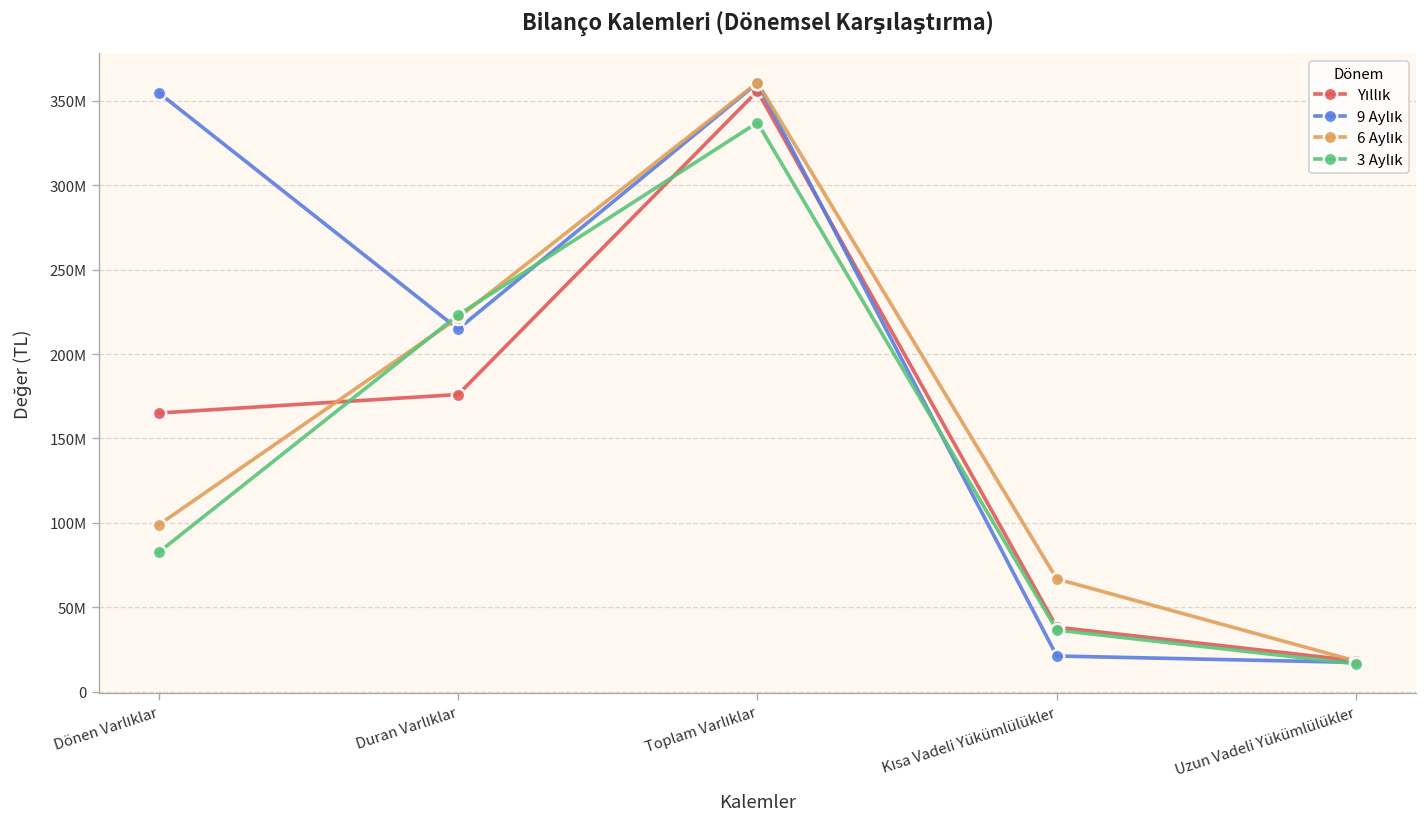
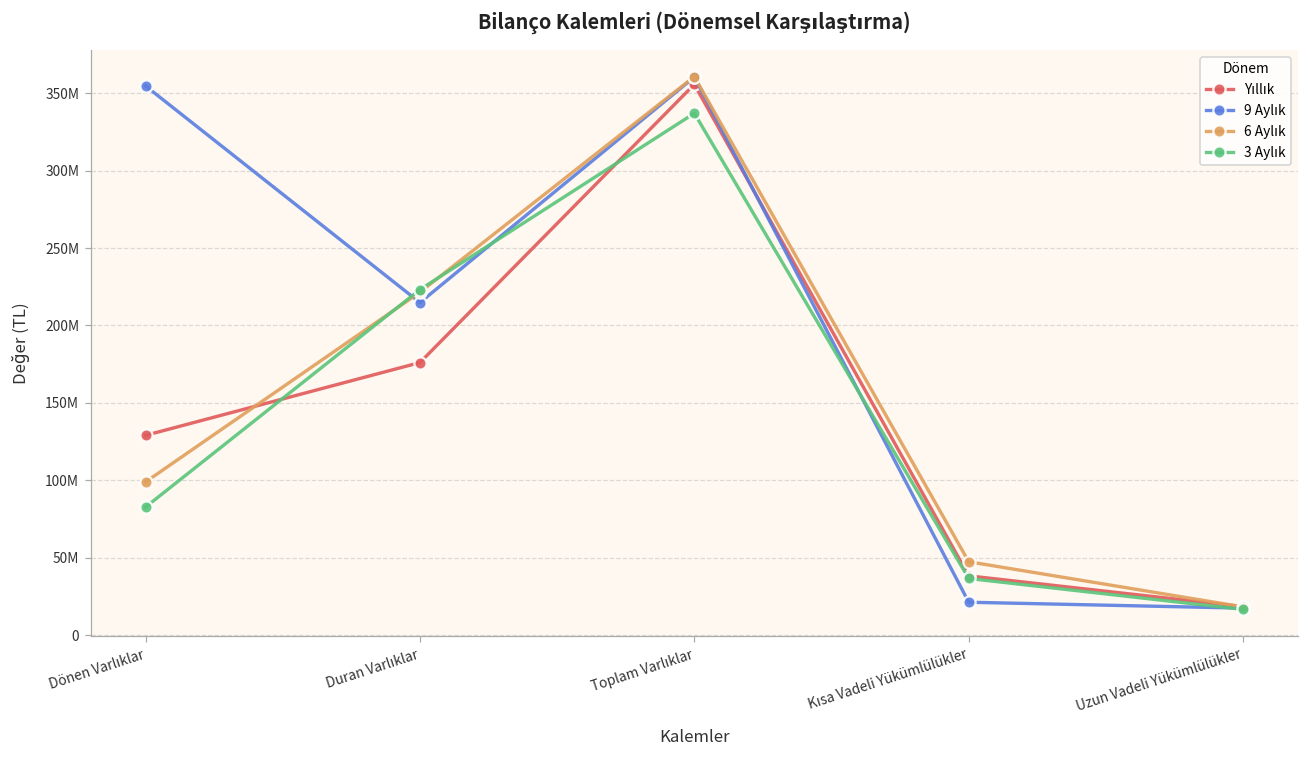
  {
    "Yıllık": {
-     "Dönen Varlıklar": 165000000,
+     "Dönen Varlıklar": 129000000,
      "Duran Varlıklar": 176000000,
      "Toplam Varlıklar": 356000000
    },
    "9 Aylık": {
      "Dönen Varlıklar": 355000000,
      "Duran Varlıklar": 215000000,
      "Kısa Vadeli Yükümlülükler": 21000000
    },
    "6 Aylık": {
      "Dönen Varlıklar": 99000000,
-     "Kısa Vadeli Yükümlülükler": 67000000
+     "Kısa Vadeli Yükümlülükler": 47000000
    },
    "3 Aylık": {
      "Dönen Varlıklar": 83000000,
      "Toplam Varlıklar": 337000000
    }
  }
